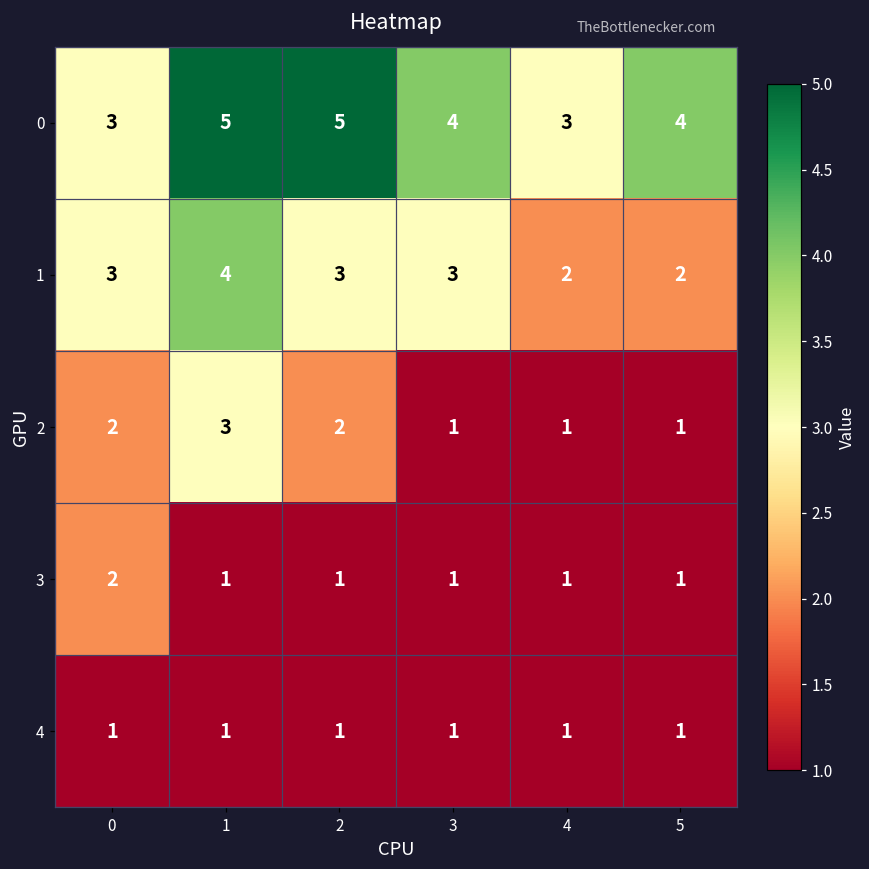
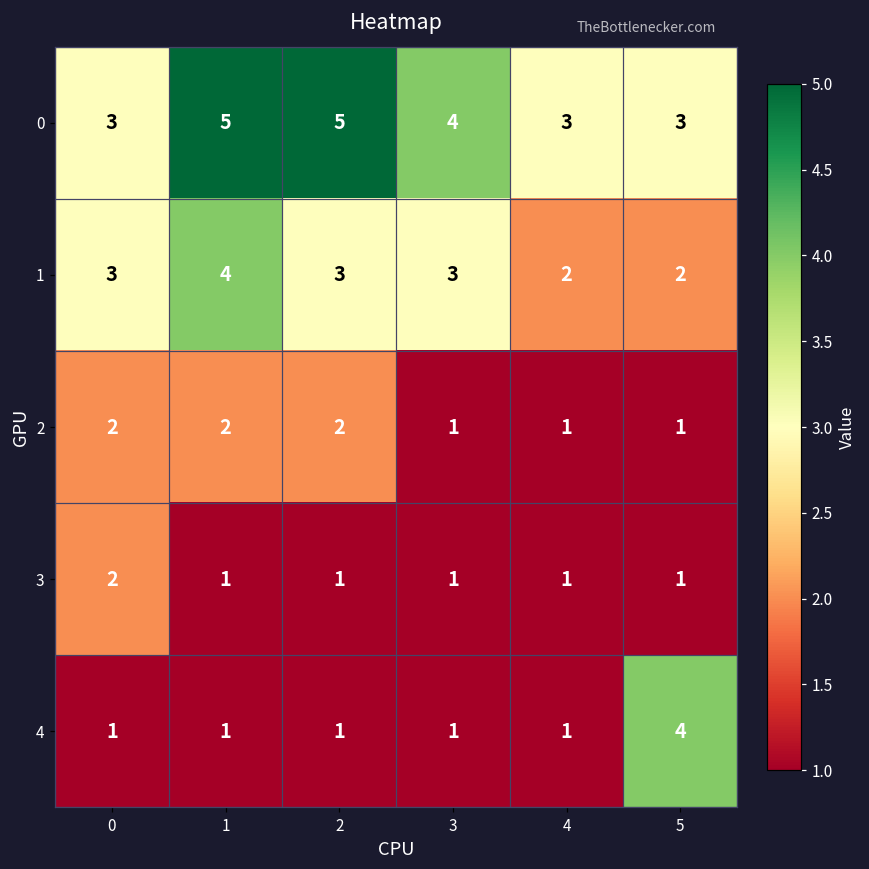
  {
    "0": {
      "0": 3,
      "1": 5,
      "2": 5,
      "3": 4,
      "4": 3,
-     "5": 4
+     "5": 3
    },
    "1": {
      "0": 3,
      "1": 4,
      "2": 3,
      "3": 3,
      "4": 2,
      "5": 2
    },
    "2": {
      "0": 2,
-     "1": 3,
+     "1": 2,
      "2": 2,
      "3": 1,
      "4": 1,
      "5": 1
    },
    "3": {
      "0": 2,
      "1": 1,
      "2": 1,
      "3": 1,
      "4": 1,
      "5": 1
    },
    "4": {
      "0": 1,
      "1": 1,
      "2": 1,
      "3": 1,
      "4": 1,
-     "5": 1
+     "5": 4
    }
  }
